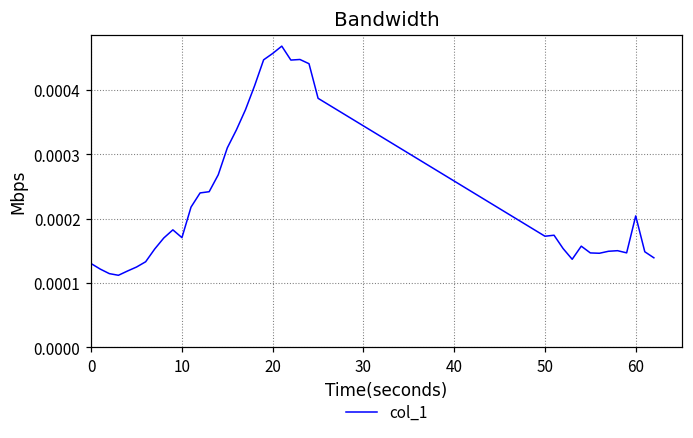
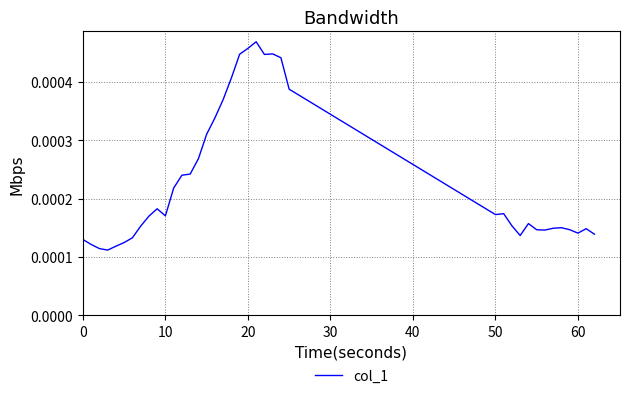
  {
    "0": 0.00013,
    "10": 0.00017,
    "20": 0.00046,
    "50": 0.00017,
-   "60": 0.00020
+   "60": 0.00014
  }
